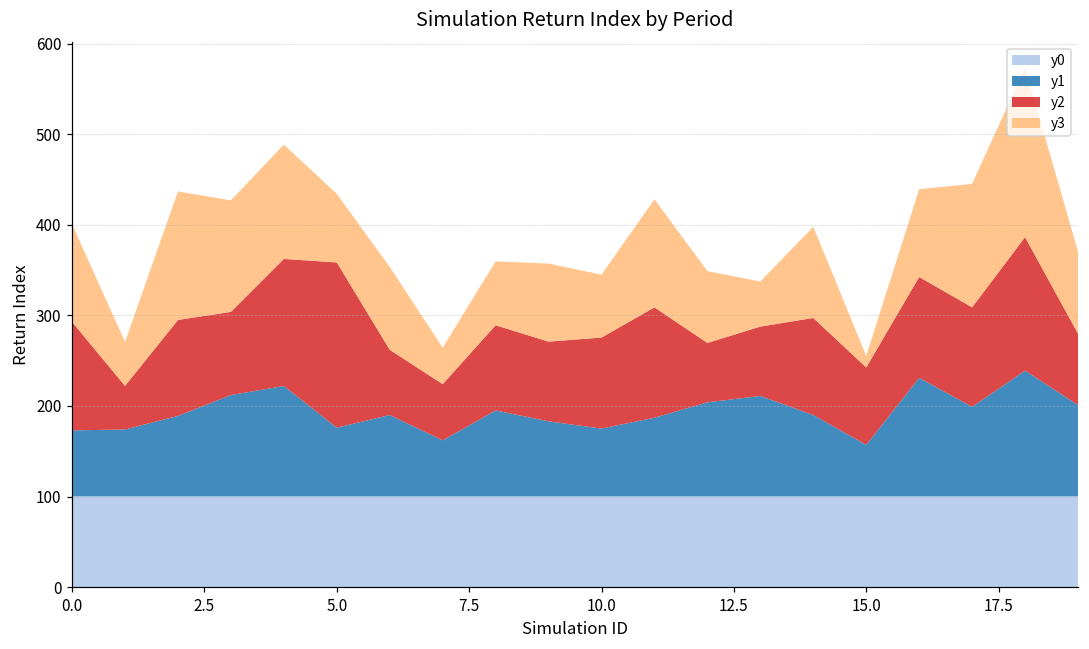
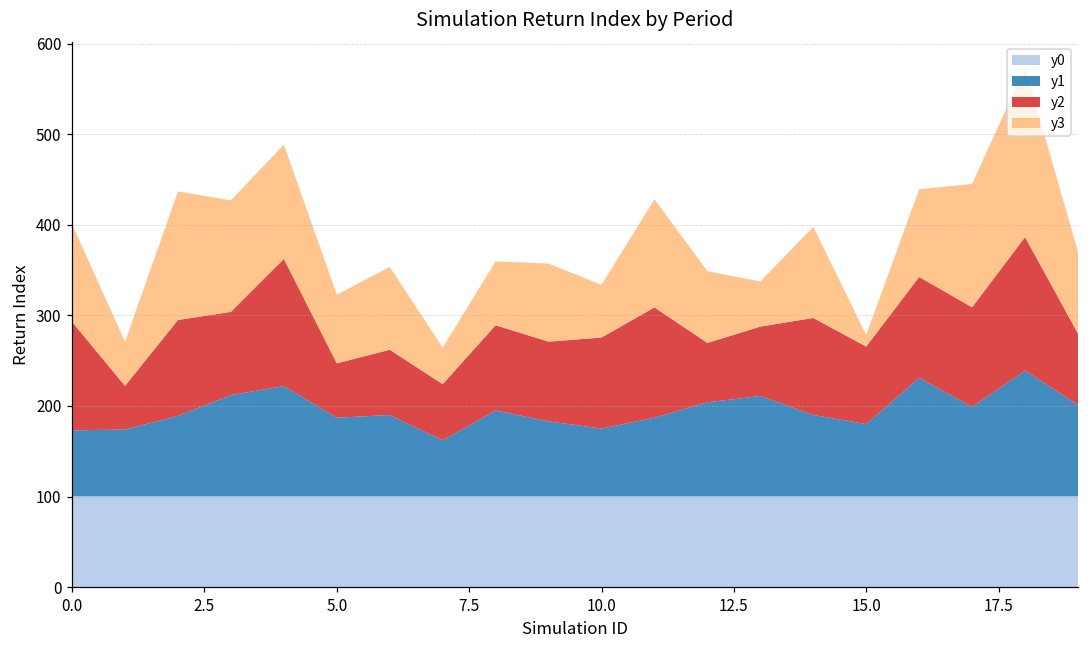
  {
    "y0": {
      "0.0": 100,
      "5.0": 100,
      "10.0": 100,
      "15.0": 100
    },
    "y1": {
      "0.0": 70,
-     "5.0": 80,
+     "5.0": 90,
      "10.0": 80,
-     "15.0": 60
+     "15.0": 80
    },
    "y2": {
      "0.0": 120,
-     "5.0": 180,
+     "5.0": 60,
      "10.0": 100,
      "15.0": 90
    },
    "y3": {
      "0.0": 110,
      "5.0": 80,
-     "10.0": 70,
+     "10.0": 60,
      "15.0": 10
    }
  }
